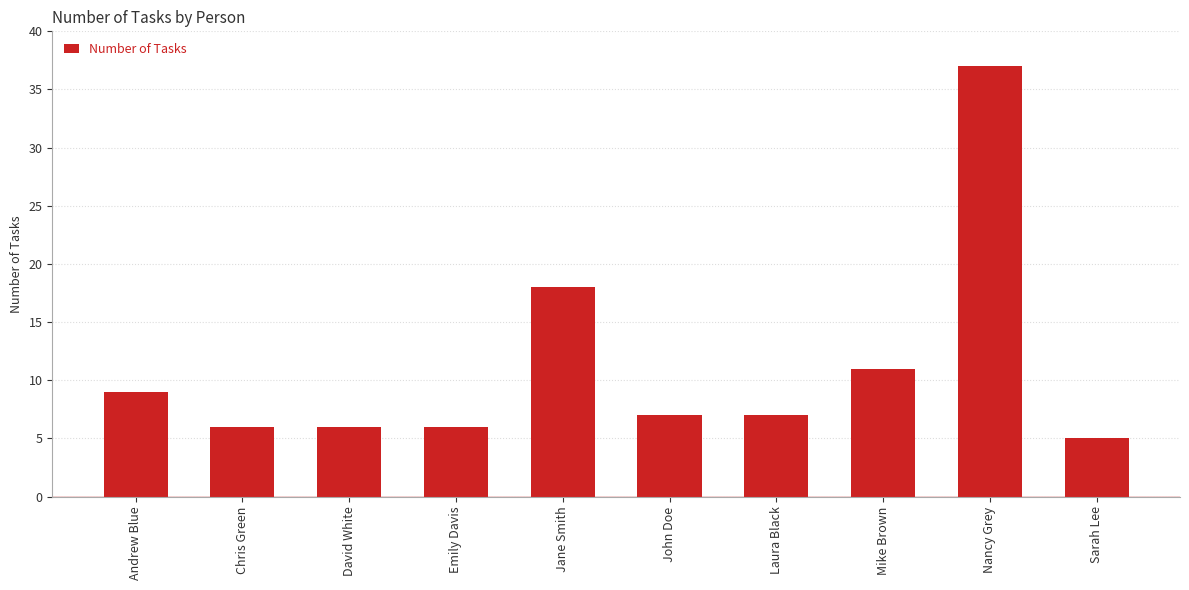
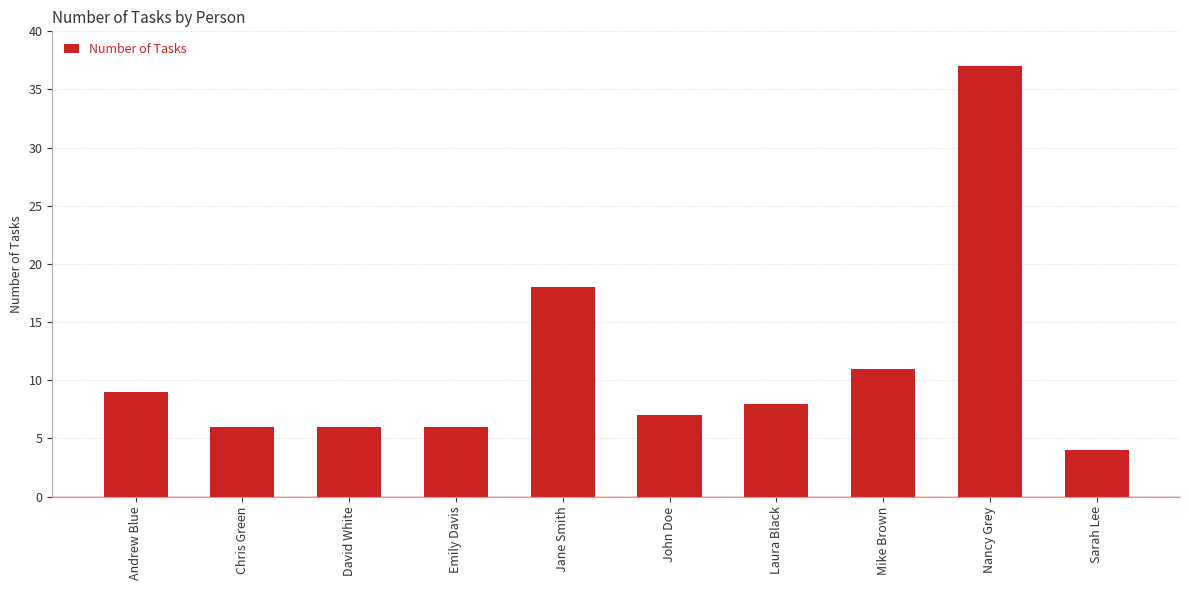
  {
    "Andrew Blue": 9,
    "Chris Green": 6,
    "David White": 6,
    "Emily Davis": 6,
    "Jane Smith": 18,
    "John Doe": 7,
-   "Laura Black": 7,
+   "Laura Black": 8,
    "Mike Brown": 11,
    "Nancy Grey": 37,
-   "Sarah Lee": 5
+   "Sarah Lee": 4
  }
